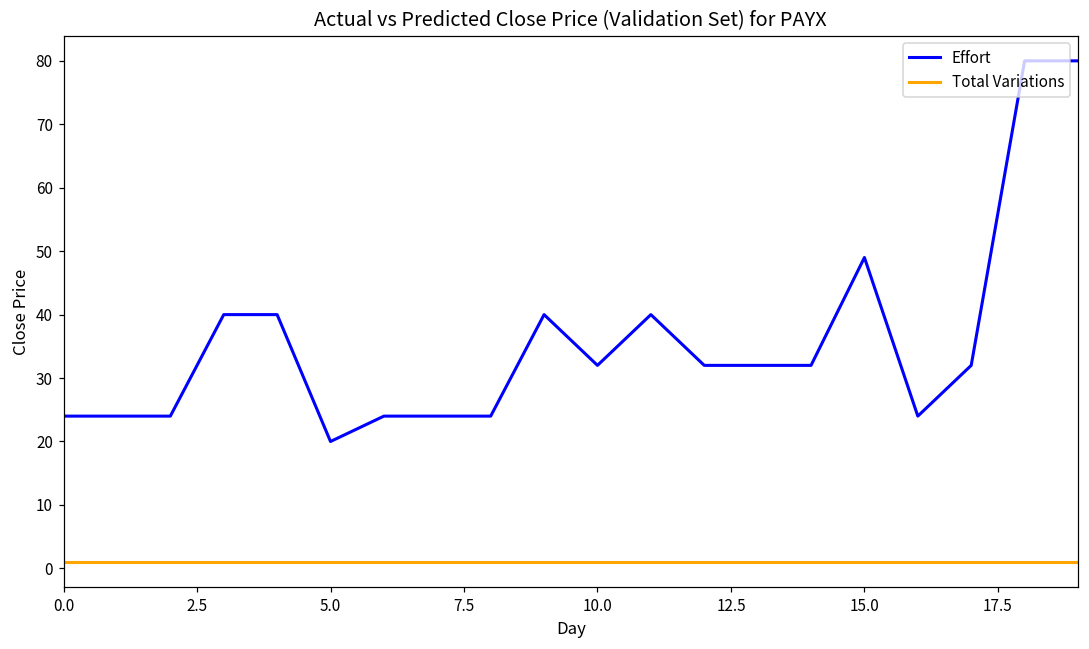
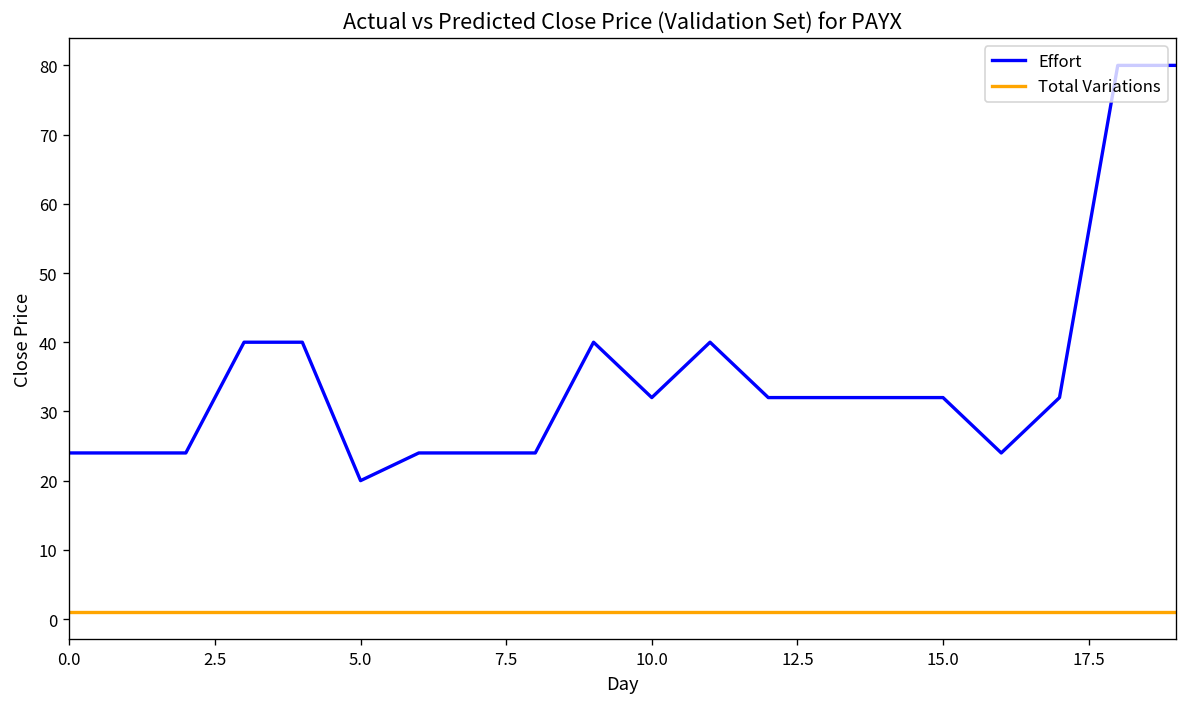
  {
    "Effort": {
      "0.0": 24,
      "5.0": 20,
      "10.0": 32,
-     "15.0": 49
+     "15.0": 32
    },
    "Total Variations": {
      "0.0": 1,
      "5.0": 1,
      "10.0": 1,
      "15.0": 1
    }
  }
